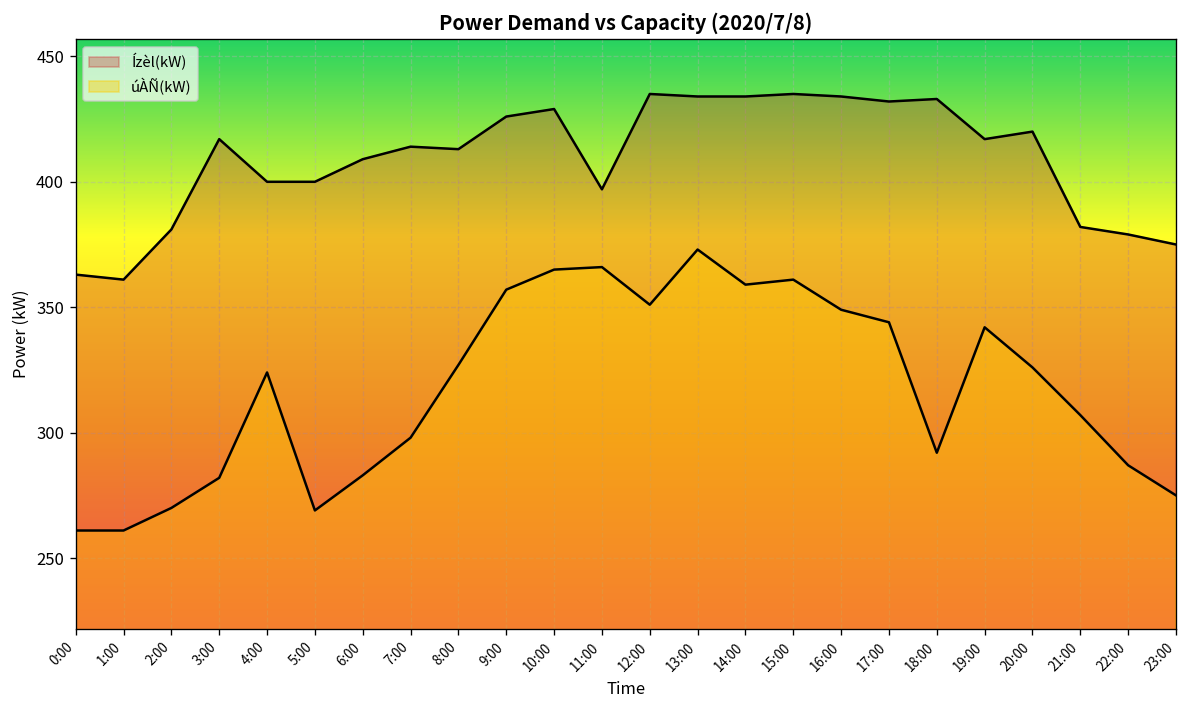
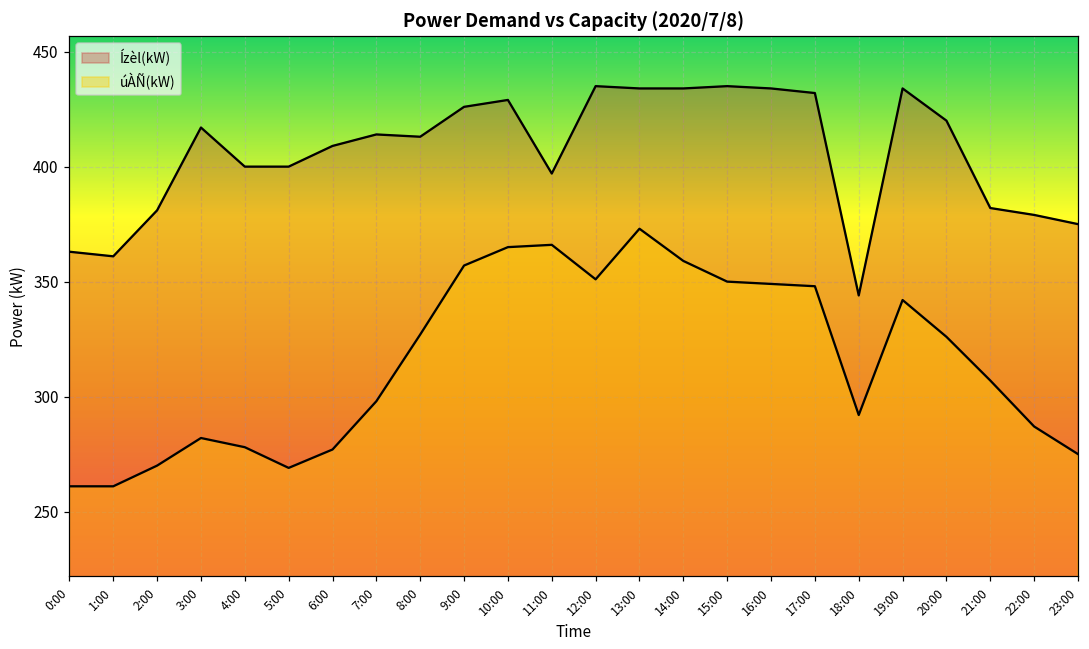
  {
    "Ízèl(kW)": {
      "0:00": 363,
      "1:00": 361,
      "2:00": 381,
      "3:00": 417,
      "4:00": 400,
      "5:00": 400,
      "6:00": 409,
      "7:00": 414,
      "8:00": 413,
      "9:00": 426,
      "10:00": 429,
      "11:00": 397,
      "12:00": 435,
      "13:00": 434,
      "14:00": 434,
      "15:00": 435,
      "16:00": 434,
      "17:00": 432,
-     "18:00": 433,
-     "19:00": 417,
+     "18:00": 344,
+     "19:00": 434,
      "20:00": 420,
      "21:00": 382,
      "22:00": 379,
      "23:00": 375
    },
    "úÀÑ(kW)": {
      "0:00": 261,
      "1:00": 261,
      "2:00": 270,
      "3:00": 282,
-     "4:00": 324,
+     "4:00": 278,
      "5:00": 269,
-     "6:00": 283,
+     "6:00": 277,
      "7:00": 298,
      "8:00": 327,
      "9:00": 357,
      "10:00": 365,
      "11:00": 366,
      "12:00": 351,
      "13:00": 373,
      "14:00": 359,
-     "15:00": 361,
+     "15:00": 350,
      "16:00": 349,
-     "17:00": 344,
+     "17:00": 348,
      "18:00": 292,
      "19:00": 342,
      "20:00": 326,
      "21:00": 307,
      "22:00": 287,
      "23:00": 275
    }
  }
